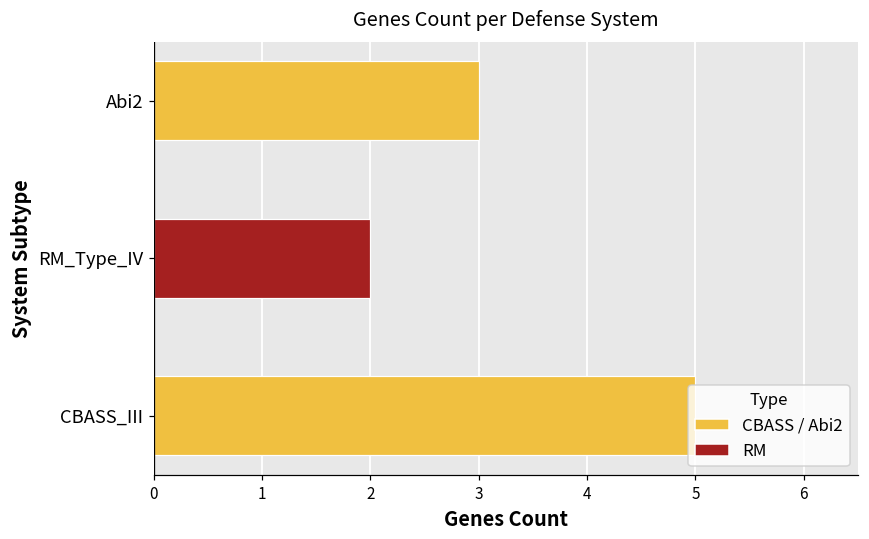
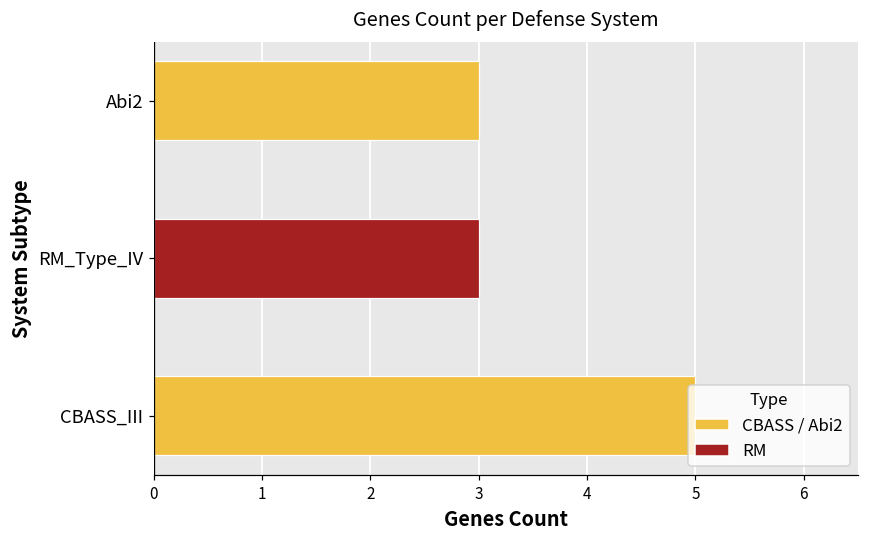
  {
    "Abi2": 3,
-   "RM_Type_IV": 2
+   "RM_Type_IV": 3
  }
